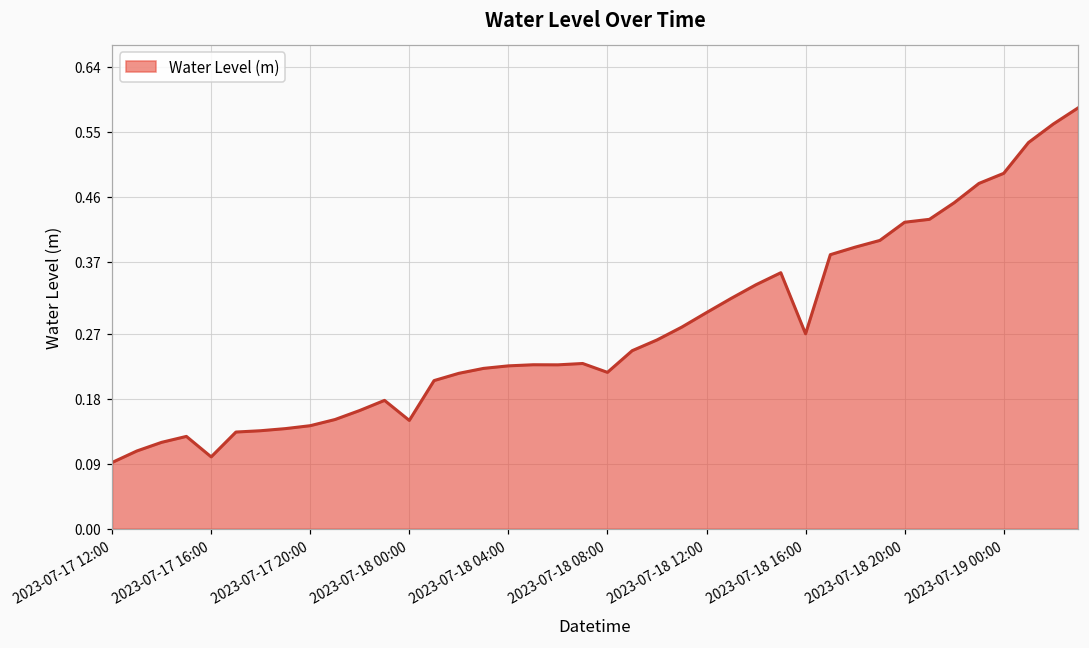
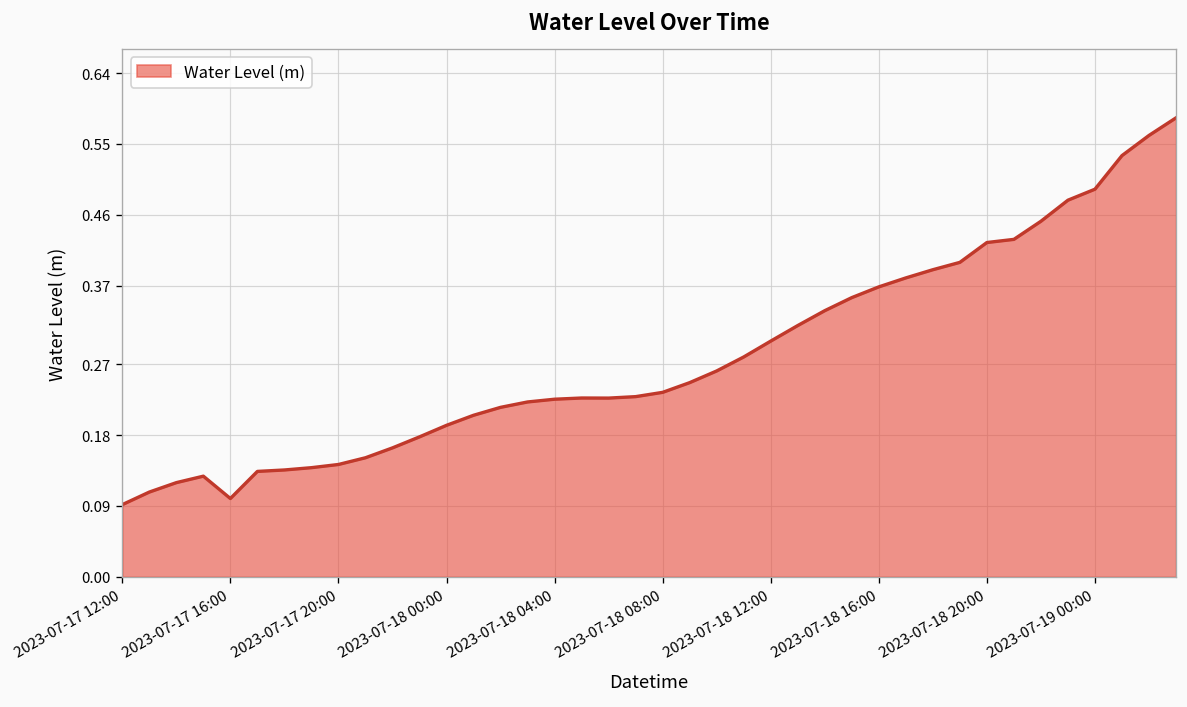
  {
    "2023-07-17 12:00": 0.09,
    "2023-07-17 16:00": 0.10,
    "2023-07-17 20:00": 0.14,
-   "2023-07-18 00:00": 0.15,
+   "2023-07-18 00:00": 0.19,
    "2023-07-18 04:00": 0.23,
-   "2023-07-18 08:00": 0.22,
+   "2023-07-18 08:00": 0.23,
    "2023-07-18 12:00": 0.30,
-   "2023-07-18 16:00": 0.27,
+   "2023-07-18 16:00": 0.37,
    "2023-07-18 20:00": 0.42,
    "2023-07-19 00:00": 0.49
  }
